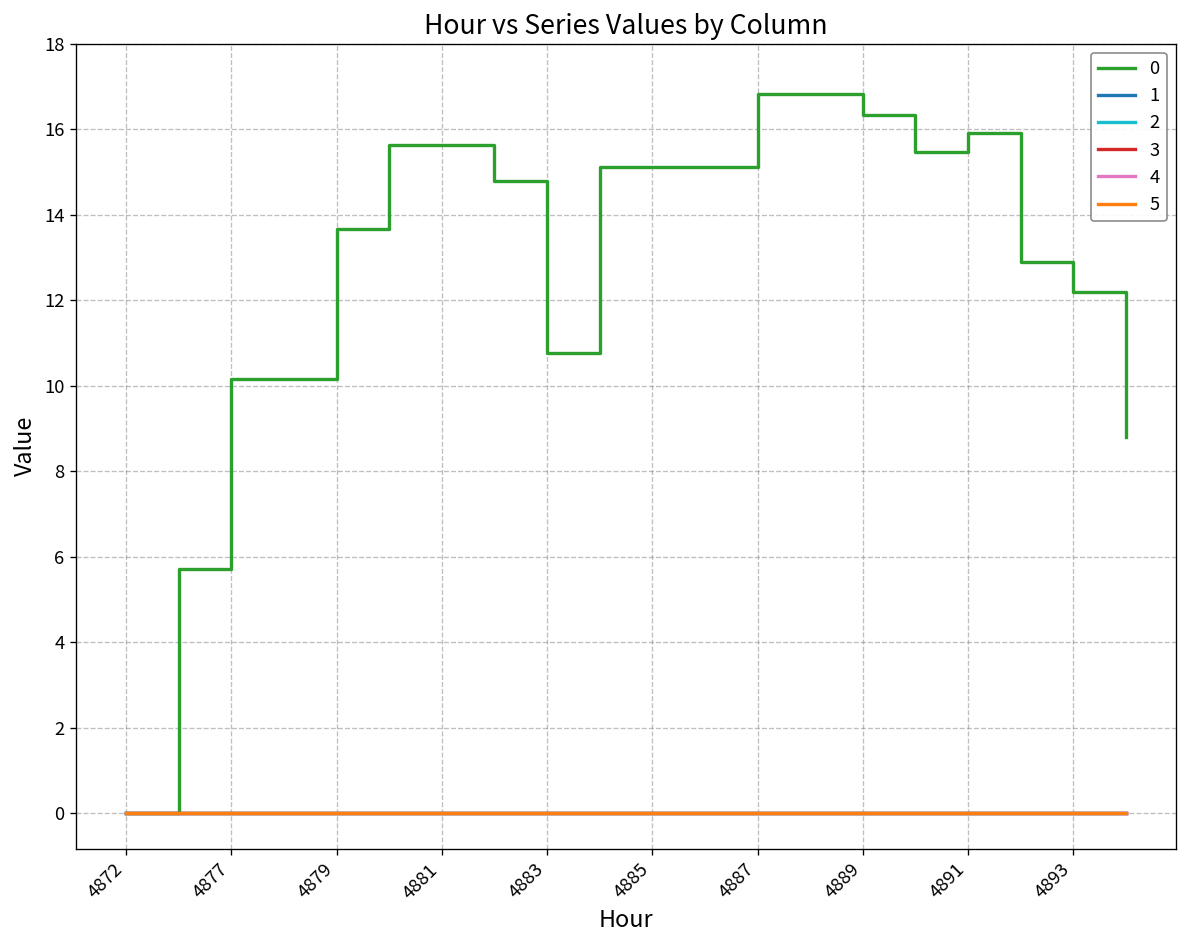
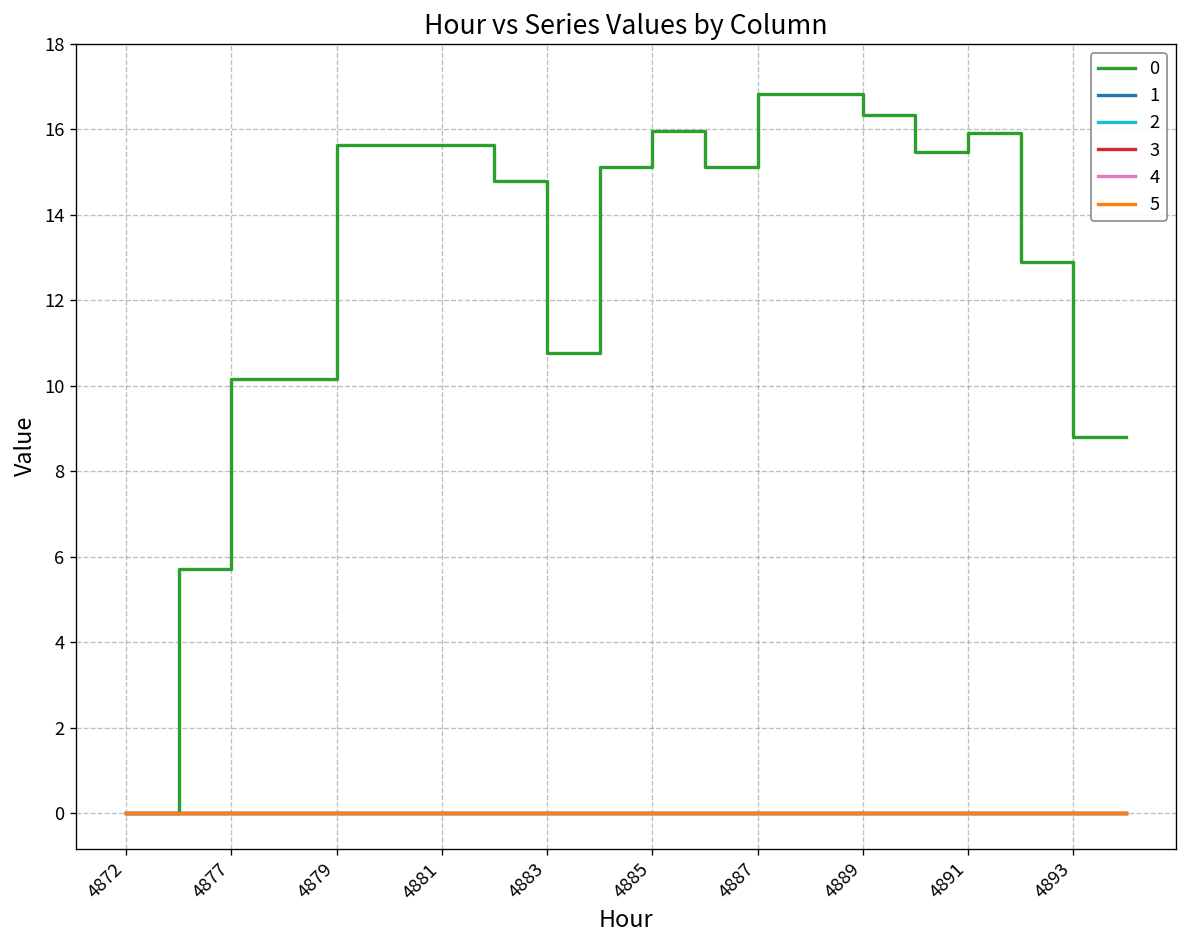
  {
    "0": {
      "4877": 10.2,
-     "4879": 13.7,
+     "4879": 15.6,
      "4881": 15.6,
      "4883": 10.8,
-     "4885": 15.1,
+     "4885": 15.9,
      "4887": 16.8,
      "4889": 16.3,
      "4891": 15.9,
-     "4893": 12.2
+     "4893": 8.8
    },
    "5": {
      "4877": 0.0,
      "4879": 0.0,
      "4881": 0.0,
      "4883": 0.0,
      "4885": 0.0,
      "4887": 0.0,
      "4889": 0.0,
      "4891": 0.0,
      "4893": 0.0
    }
  }
